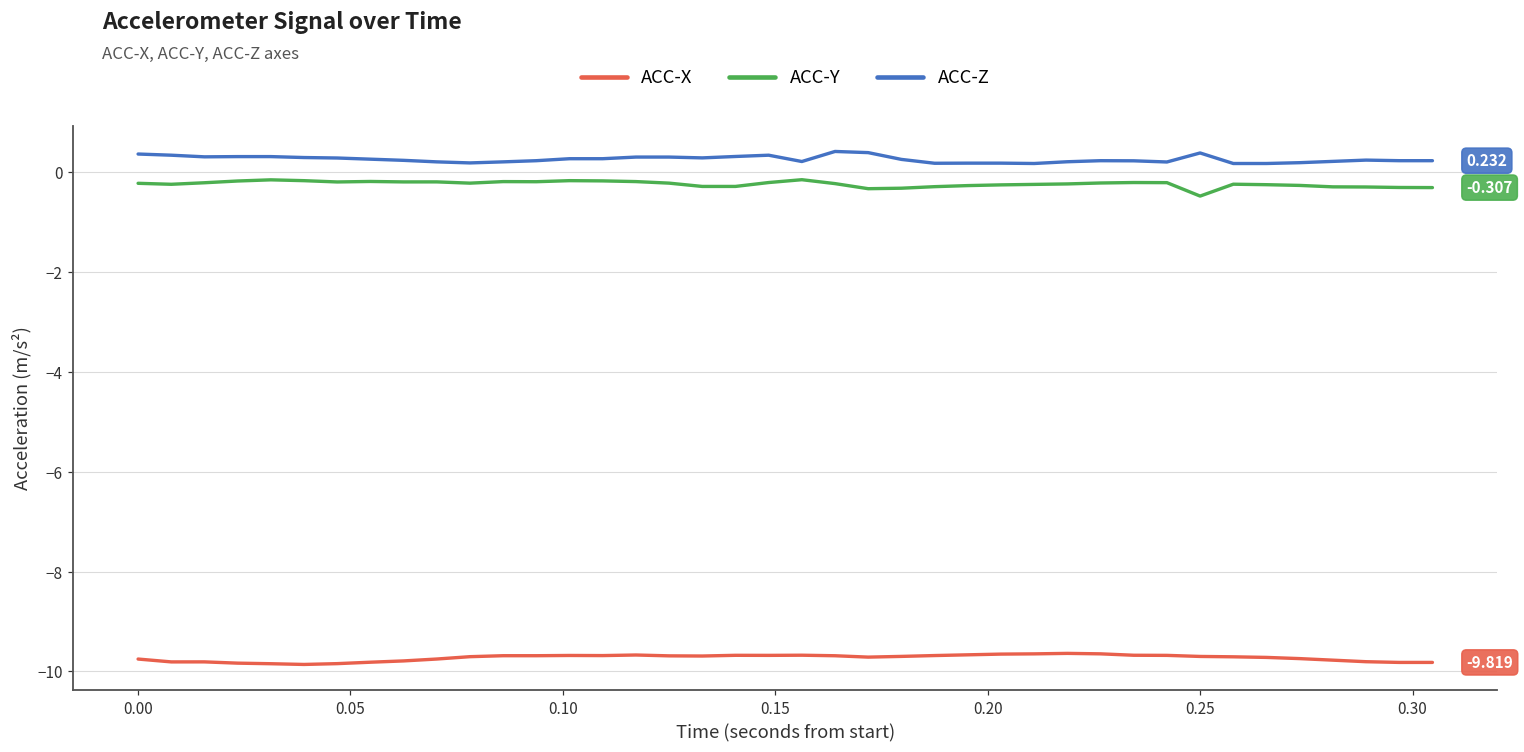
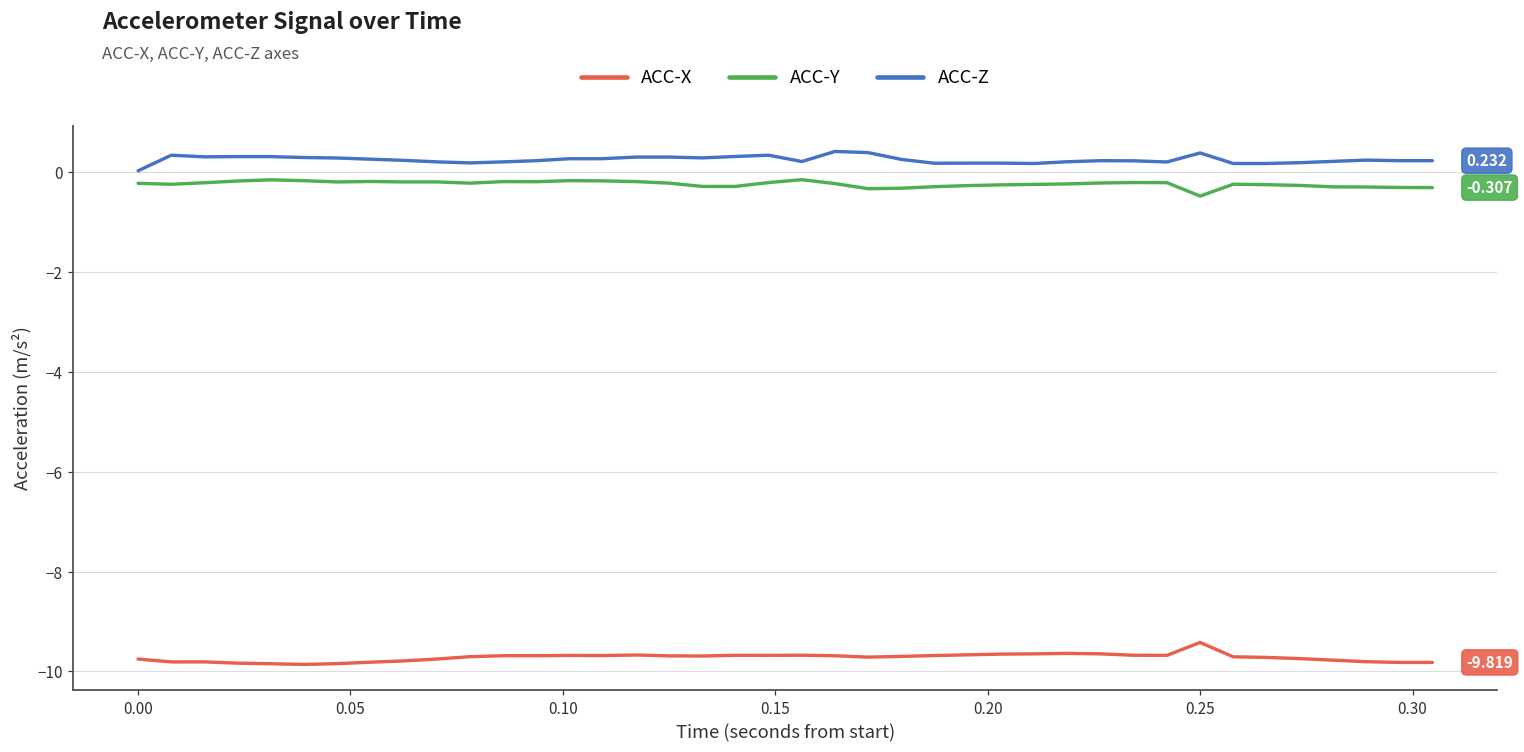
  {
    "ACC-X": {
      "0.00": -9.8,
-     "0.25": -9.7
+     "0.25": -9.4
    },
    "ACC-Y": {
      "0.00": -0.2,
      "0.25": -0.5
    },
    "ACC-Z": {
-     "0.00": 0.4,
+     "0.00": 0.0,
      "0.25": 0.4
    }
  }
